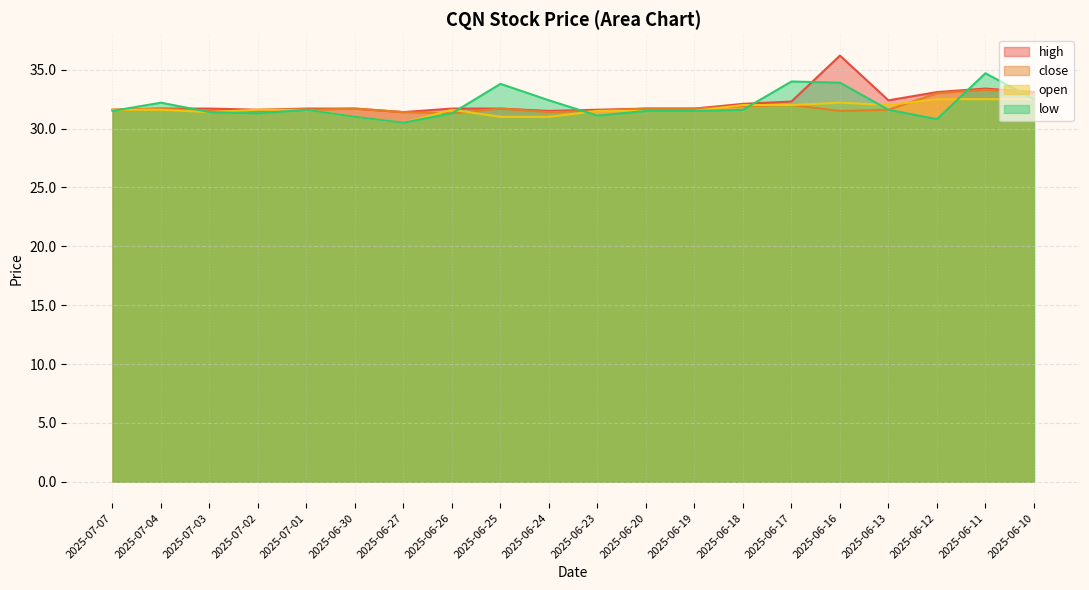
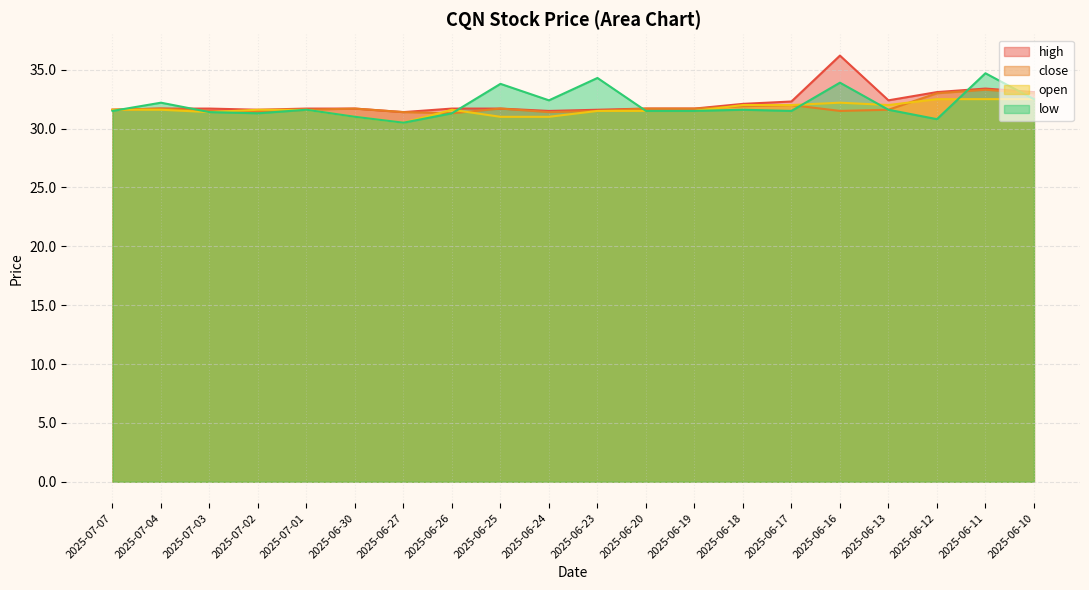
  {
    "low": {
      "2025-07-04": 32.2,
      "2025-06-25": 33.8,
      "2025-06-24": 32.4,
-     "2025-06-23": 31.1,
+     "2025-06-23": 34.3,
      "2025-06-18": 31.6,
-     "2025-06-17": 34.0,
+     "2025-06-17": 31.5,
      "2025-06-16": 33.9,
      "2025-06-12": 30.8,
      "2025-06-11": 34.7
    }
  }
